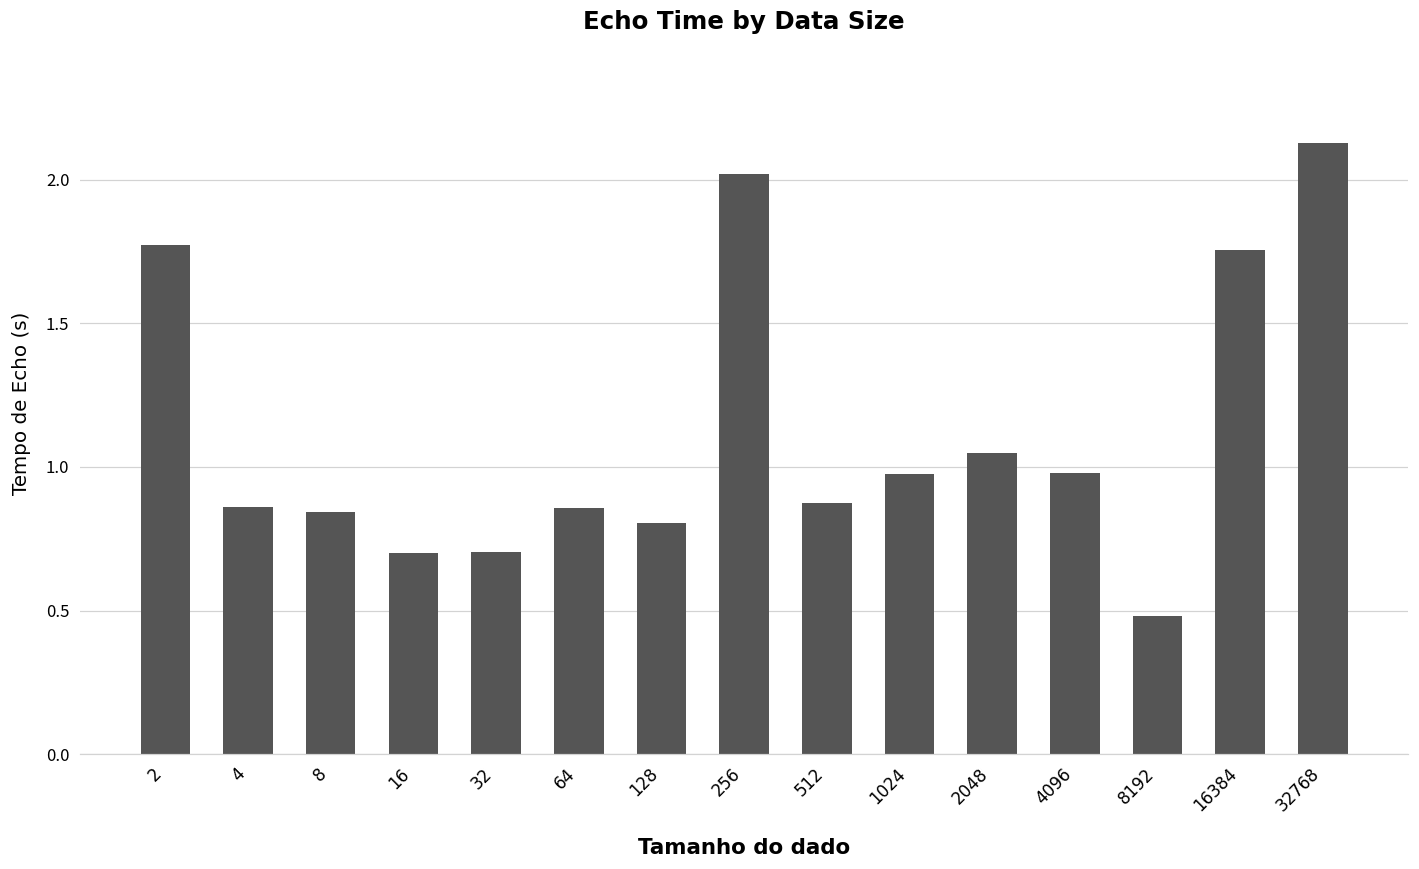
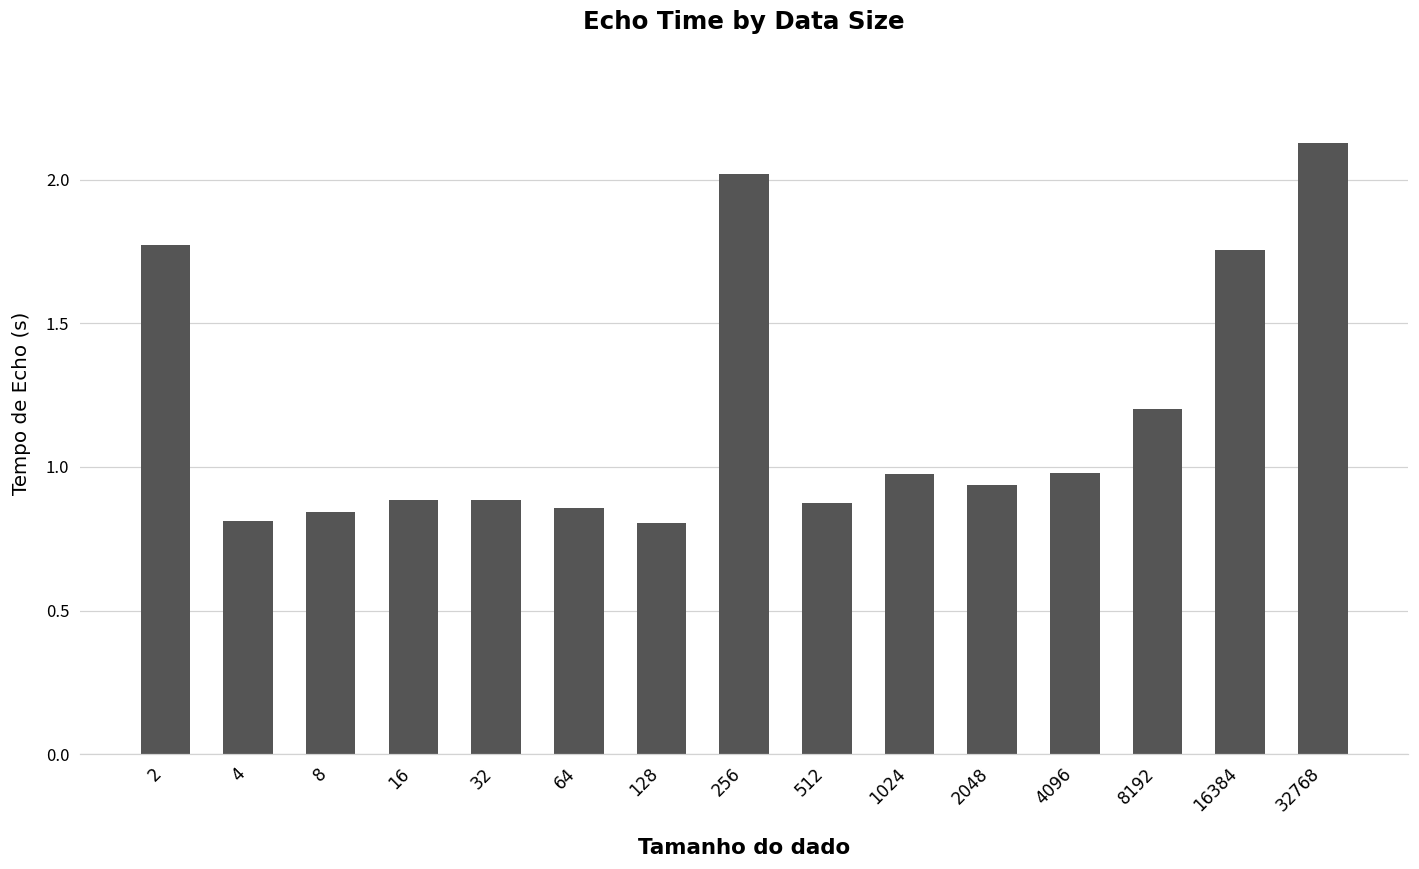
  {
    "2": 1.77,
-   "4": 0.86,
+   "4": 0.81,
    "8": 0.84,
-   "16": 0.70,
-   "32": 0.70,
+   "16": 0.88,
+   "32": 0.88,
    "64": 0.86,
    "128": 0.80,
    "256": 2.02,
    "512": 0.87,
    "1024": 0.98,
-   "2048": 1.05,
+   "2048": 0.94,
    "4096": 0.98,
-   "8192": 0.48,
+   "8192": 1.20,
    "16384": 1.75,
    "32768": 2.13
  }
